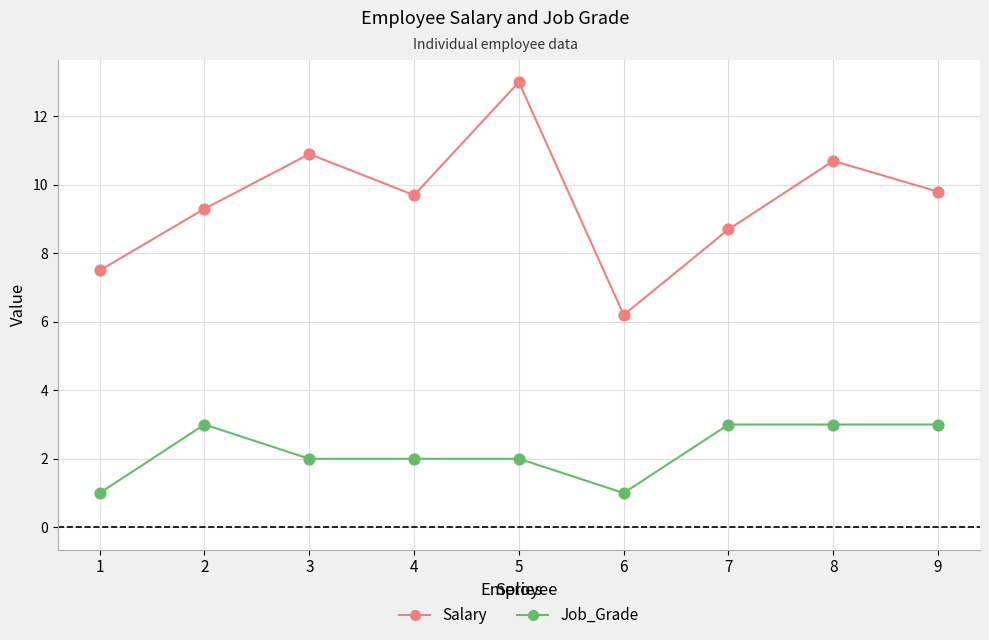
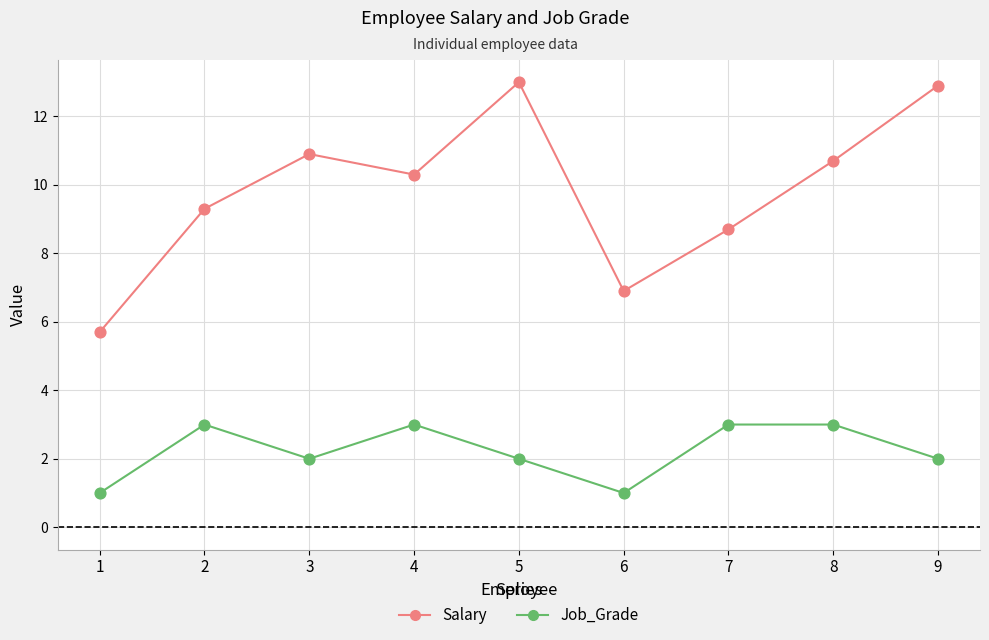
  {
    "Salary": {
-     "1": 7.5,
+     "1": 5.7,
      "2": 9.3,
      "3": 10.9,
-     "4": 9.7,
+     "4": 10.3,
      "5": 13.0,
-     "6": 6.2,
+     "6": 6.9,
      "7": 8.7,
      "8": 10.7,
-     "9": 9.8
+     "9": 12.9
    },
    "Job_Grade": {
      "1": 1,
      "2": 3,
      "3": 2,
-     "4": 2,
+     "4": 3,
      "5": 2,
      "6": 1,
      "7": 3,
      "8": 3,
-     "9": 3
+     "9": 2
    }
  }
